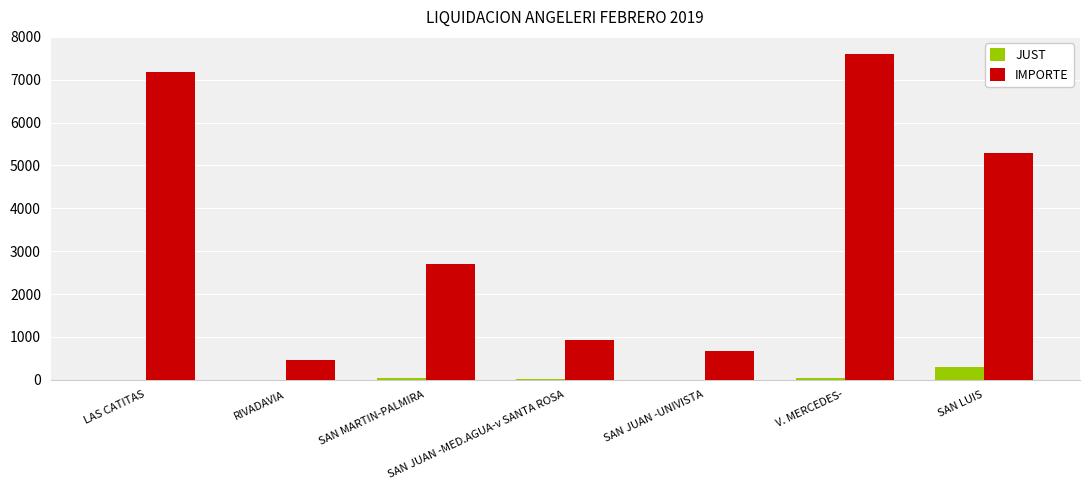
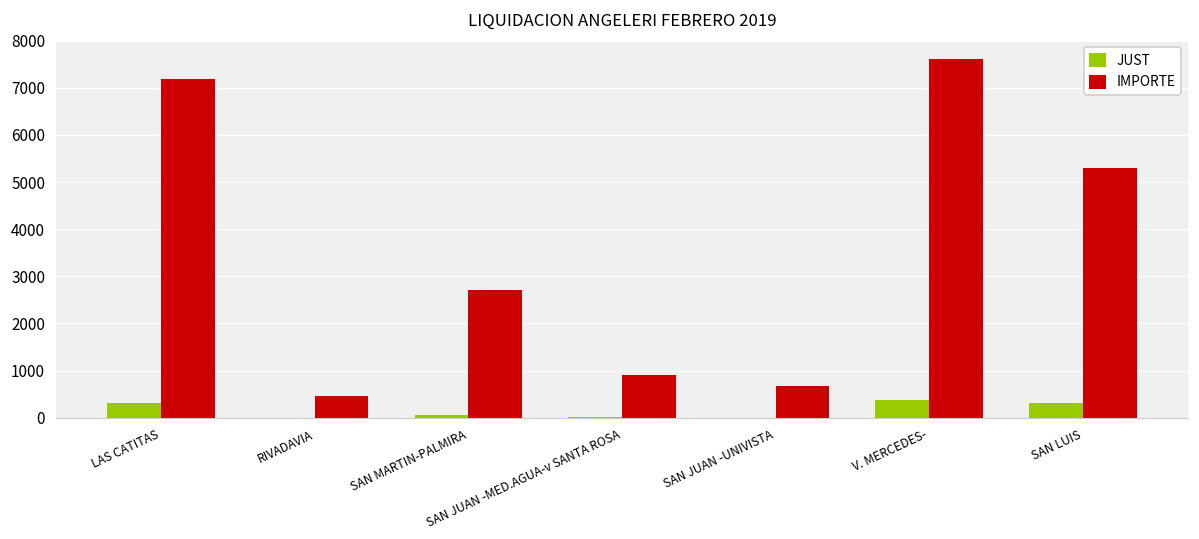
  {
    "JUST": {
-     "LAS CATITAS": 0,
+     "LAS CATITAS": 300,
      "SAN JUAN -UNIVISTA": 0,
-     "V. MERCEDES-": 0,
+     "V. MERCEDES-": 400,
      "SAN LUIS": 300
    },
    "IMPORTE": {
      "LAS CATITAS": 7200,
      "RIVADAVIA": 500,
      "SAN MARTIN-PALMIRA": 2700,
      "SAN JUAN -MED.AGUA-v SANTA ROSA": 900,
      "SAN JUAN -UNIVISTA": 700,
      "V. MERCEDES-": 7600,
      "SAN LUIS": 5300
    }
  }
